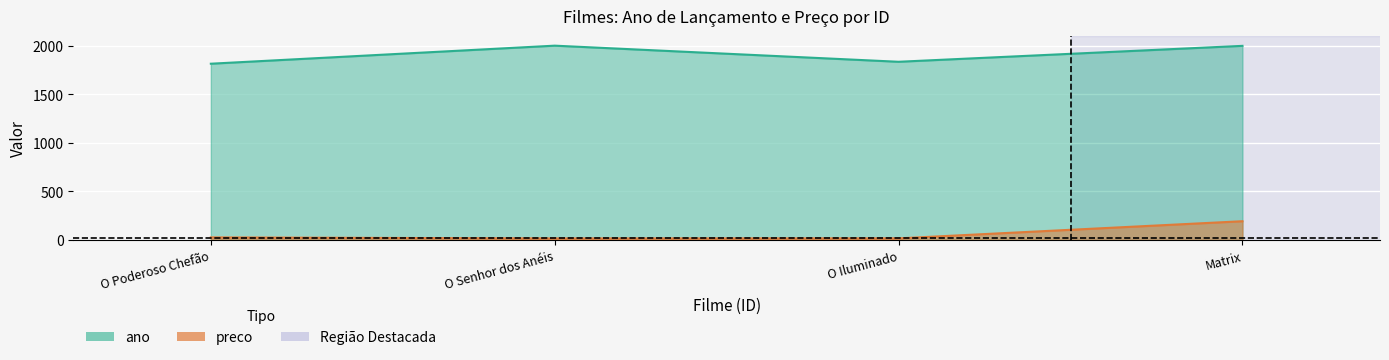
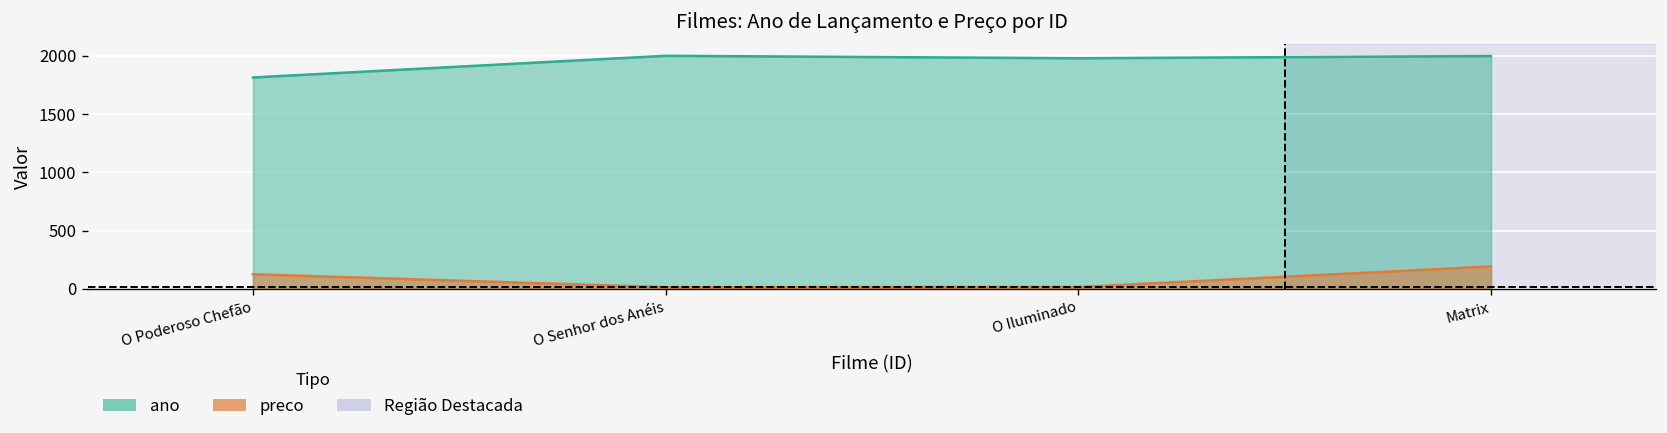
  {
    "ano": {
      "O Poderoso Chefão": 1800,
      "O Senhor dos Anéis": 2000,
-     "O Iluminado": 1800,
+     "O Iluminado": 2000,
      "Matrix": 2000
    },
    "preco": {
-     "O Poderoso Chefão": 0,
+     "O Poderoso Chefão": 100,
      "O Senhor dos Anéis": 0,
      "O Iluminado": 0,
      "Matrix": 200
    }
  }
